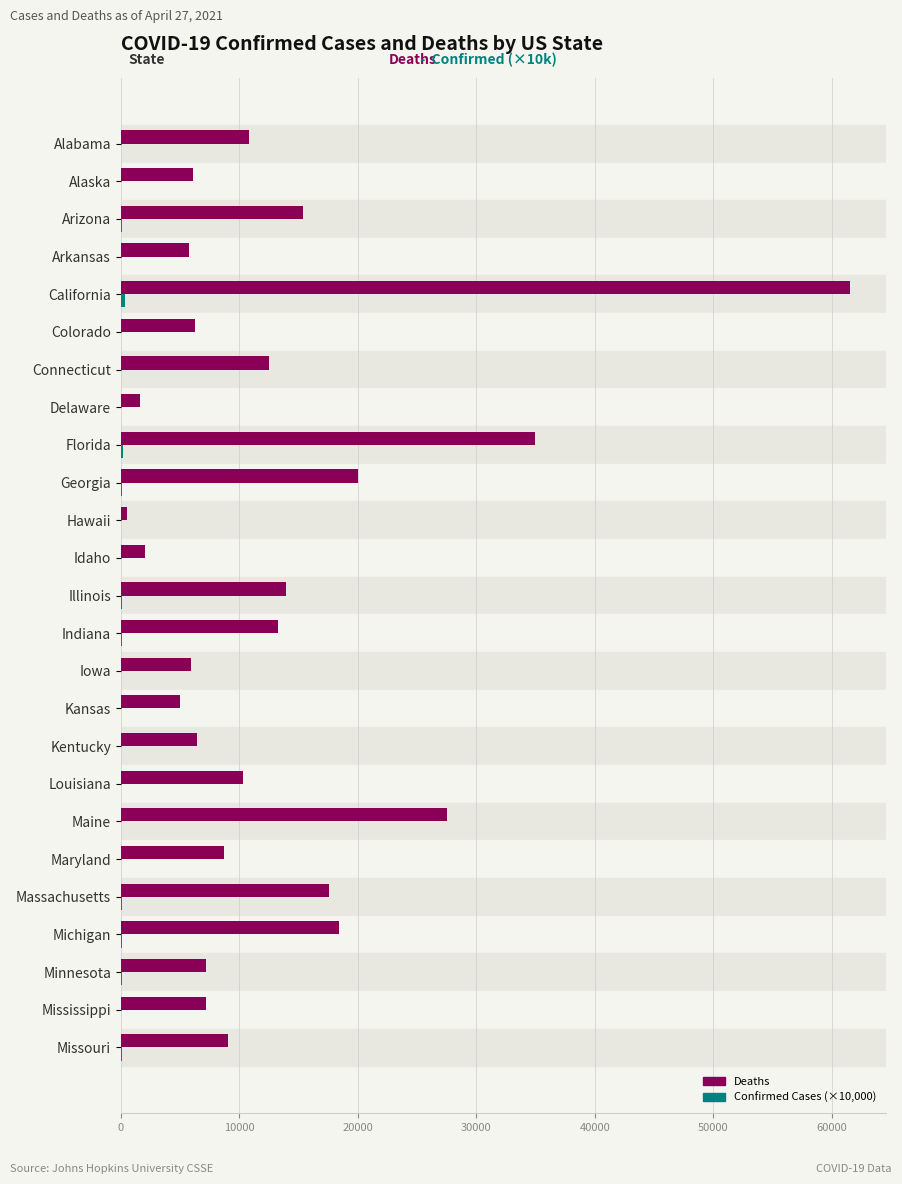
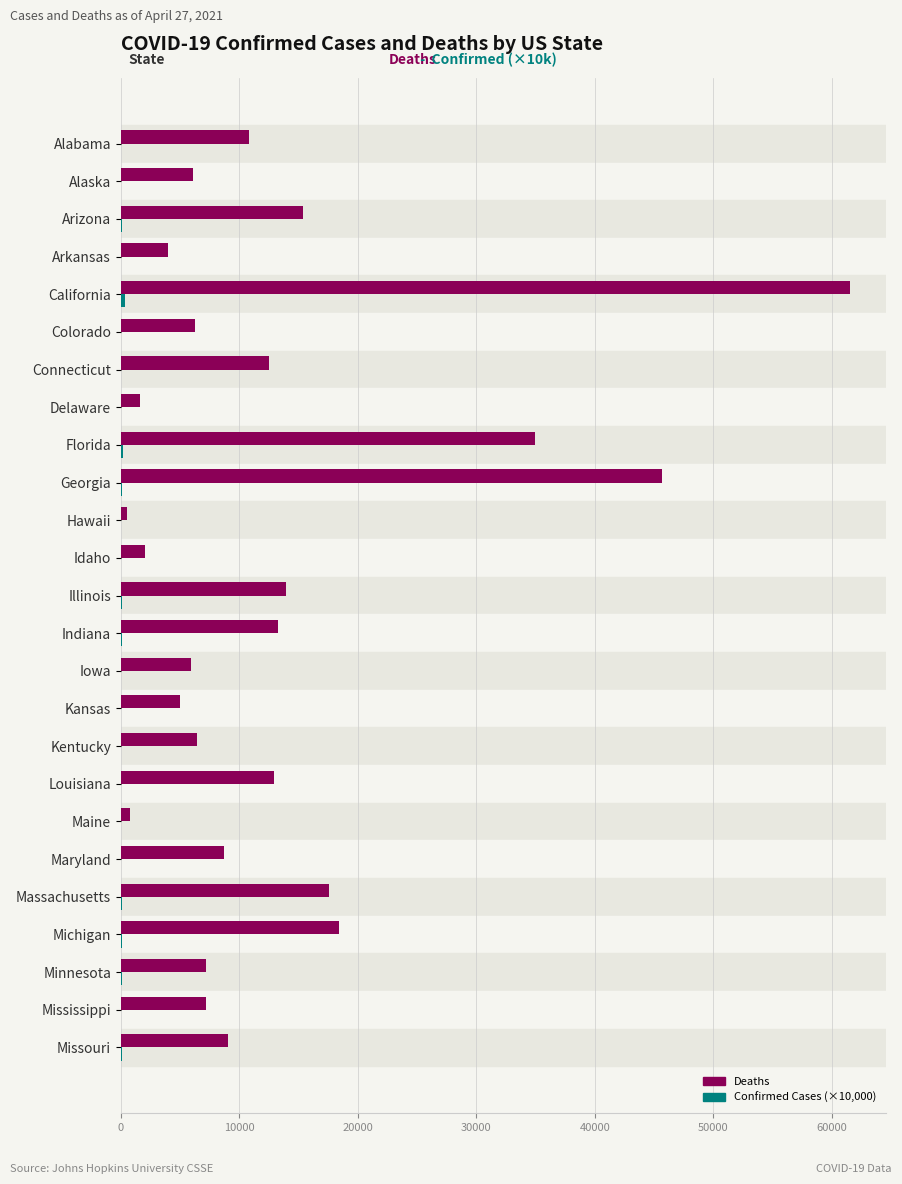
  {
    "Deaths": {
      "Alabama": 10900,
      "Alaska": 6100,
      "Arizona": 15400,
-     "Arkansas": 5700,
+     "Arkansas": 4000,
      "California": 61500,
      "Colorado": 6300,
      "Connecticut": 12500,
      "Delaware": 1600,
      "Florida": 34900,
-     "Georgia": 20000,
+     "Georgia": 45700,
      "Hawaii": 500,
      "Idaho": 2000,
      "Illinois": 13900,
      "Indiana": 13300,
      "Iowa": 5900,
      "Kansas": 5000,
      "Kentucky": 6500,
-     "Louisiana": 10300,
-     "Maine": 27500,
+     "Louisiana": 13000,
+     "Maine": 800,
      "Maryland": 8700,
      "Massachusetts": 17600,
      "Michigan": 18400,
      "Minnesota": 7200,
      "Mississippi": 7200,
      "Missouri": 9100
    }
  }
